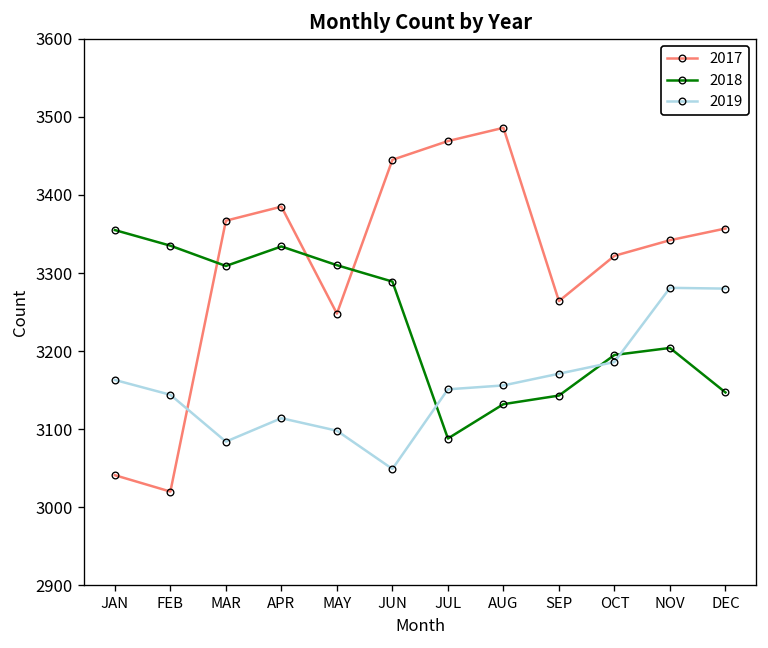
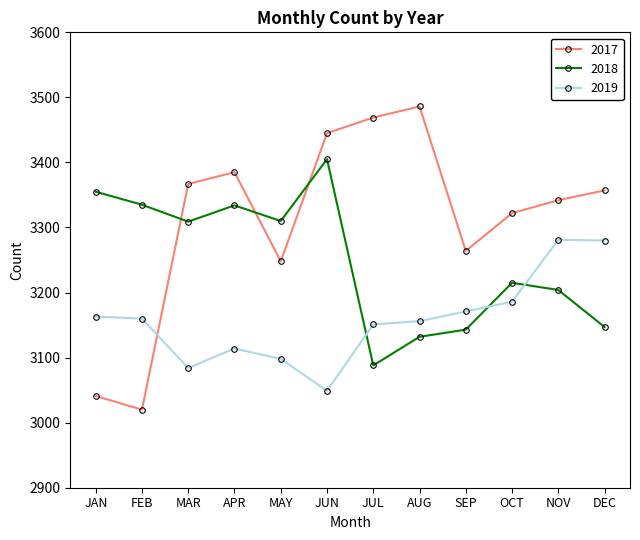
  {
    "2017": {
      "JAN": 3040,
      "FEB": 3020,
      "MAR": 3370,
      "APR": 3390,
      "MAY": 3250,
      "JUN": 3450,
      "JUL": 3470,
      "AUG": 3490,
      "SEP": 3260,
      "OCT": 3320,
      "NOV": 3340,
      "DEC": 3360
    },
    "2018": {
      "JAN": 3360,
      "FEB": 3340,
      "MAR": 3310,
      "APR": 3330,
      "MAY": 3310,
-     "JUN": 3290,
+     "JUN": 3410,
      "JUL": 3090,
      "AUG": 3130,
      "SEP": 3140,
-     "OCT": 3200,
+     "OCT": 3220,
      "NOV": 3200,
      "DEC": 3150
    },
    "2019": {
      "JAN": 3160,
-     "FEB": 3140,
+     "FEB": 3160,
      "MAR": 3080,
      "APR": 3110,
      "MAY": 3100,
      "JUN": 3050,
      "JUL": 3150,
      "AUG": 3160,
      "SEP": 3170,
      "OCT": 3190,
      "NOV": 3280,
      "DEC": 3280
    }
  }
